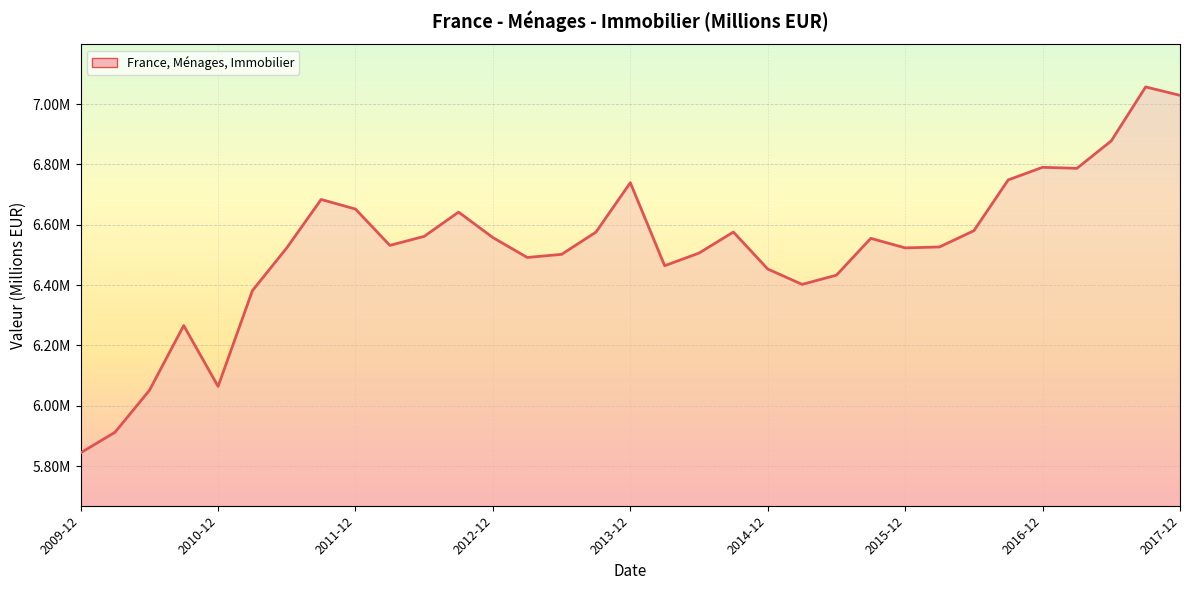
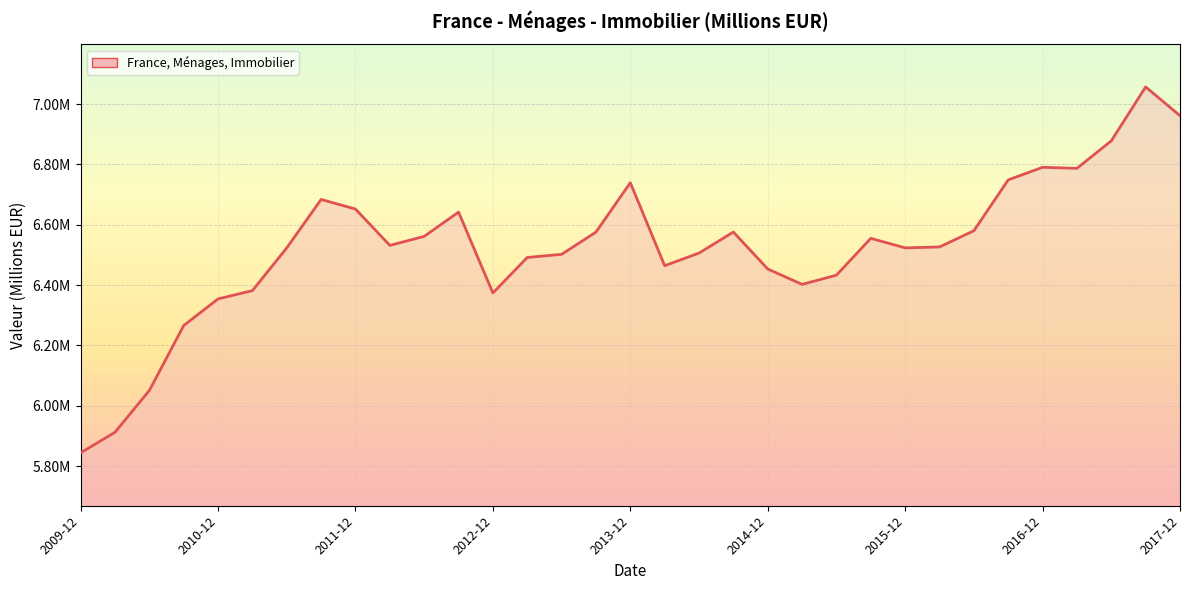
  {
    "2009-12": 5840000,
-   "2010-12": 6060000,
+   "2010-12": 6350000,
    "2011-12": 6650000,
-   "2012-12": 6560000,
+   "2012-12": 6370000,
    "2013-12": 6740000,
    "2014-12": 6450000,
    "2015-12": 6520000,
    "2016-12": 6790000,
-   "2017-12": 7030000
+   "2017-12": 6960000
  }
